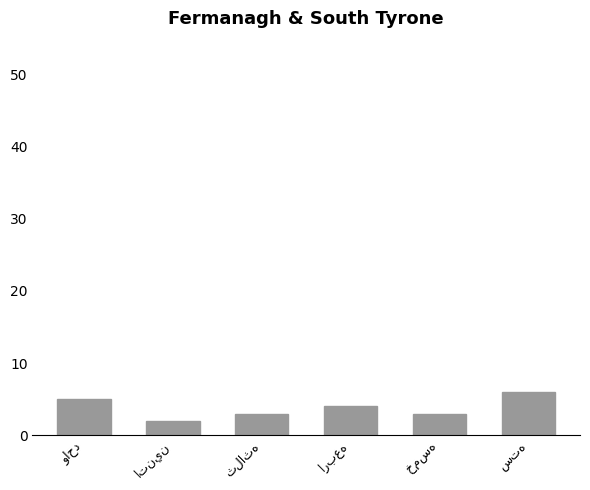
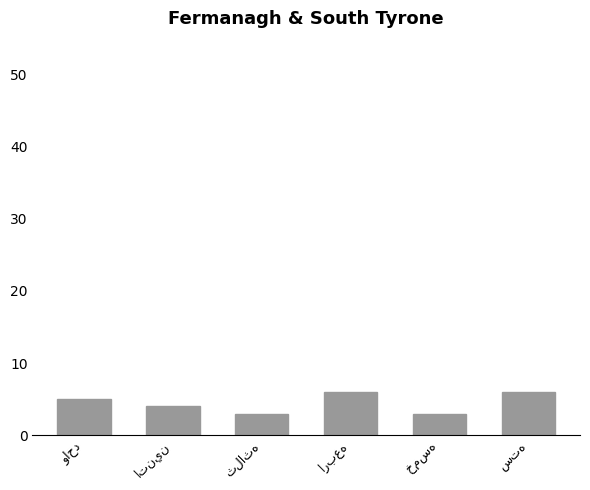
  {
    "واحد": 5,
-   "اتنين": 2,
+   "اتنين": 4,
    "ثلاثه": 3,
-   "اربعه": 4,
+   "اربعه": 6,
    "خمسه": 3,
    "سته": 6
  }
